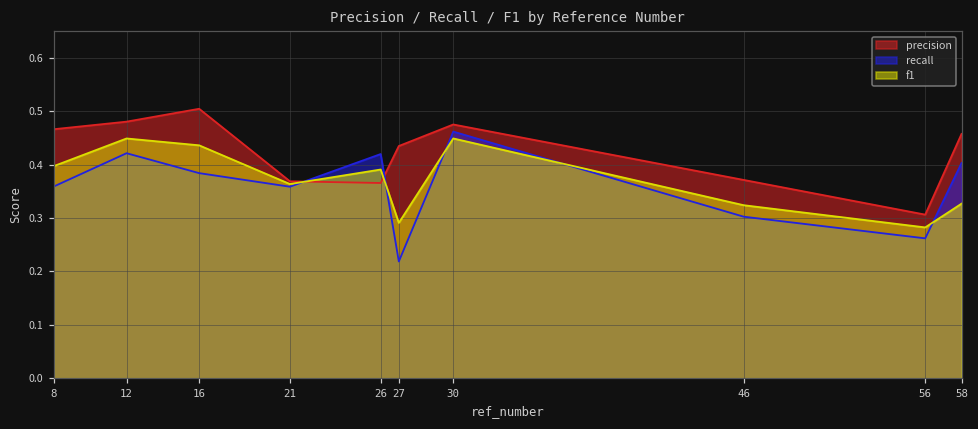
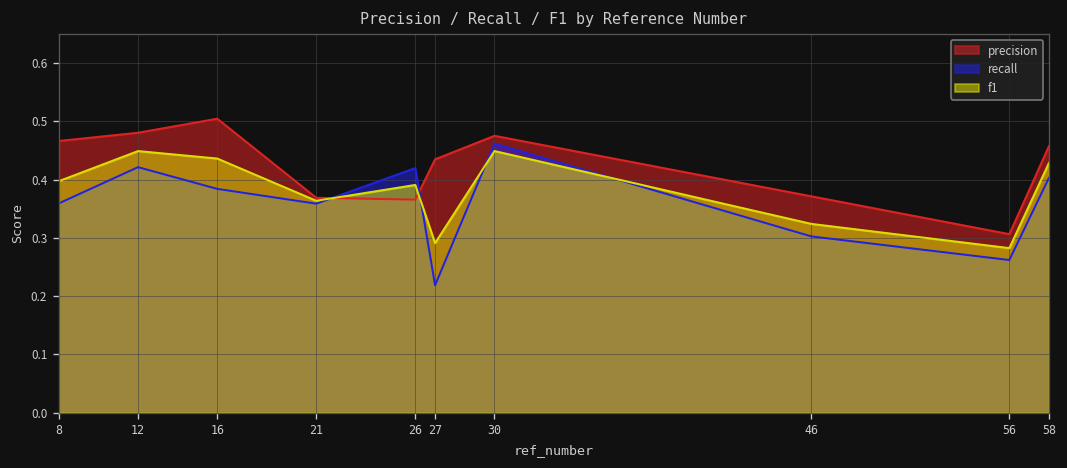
  {
    "precision": {
      "8": 0.47,
      "12": 0.48,
      "16": 0.50,
      "26": 0.37,
      "27": 0.43,
      "30": 0.48,
      "46": 0.37,
      "56": 0.31,
      "58": 0.46
    },
    "recall": {
      "8": 0.36,
      "12": 0.42,
      "16": 0.38,
      "26": 0.42,
      "27": 0.22,
      "30": 0.46,
      "46": 0.30,
      "56": 0.26,
      "58": 0.40
    },
    "f1": {
      "8": 0.40,
      "12": 0.45,
      "16": 0.44,
      "26": 0.39,
      "27": 0.29,
      "30": 0.45,
      "46": 0.32,
      "56": 0.28,
-     "58": 0.33
+     "58": 0.43
    }
  }
